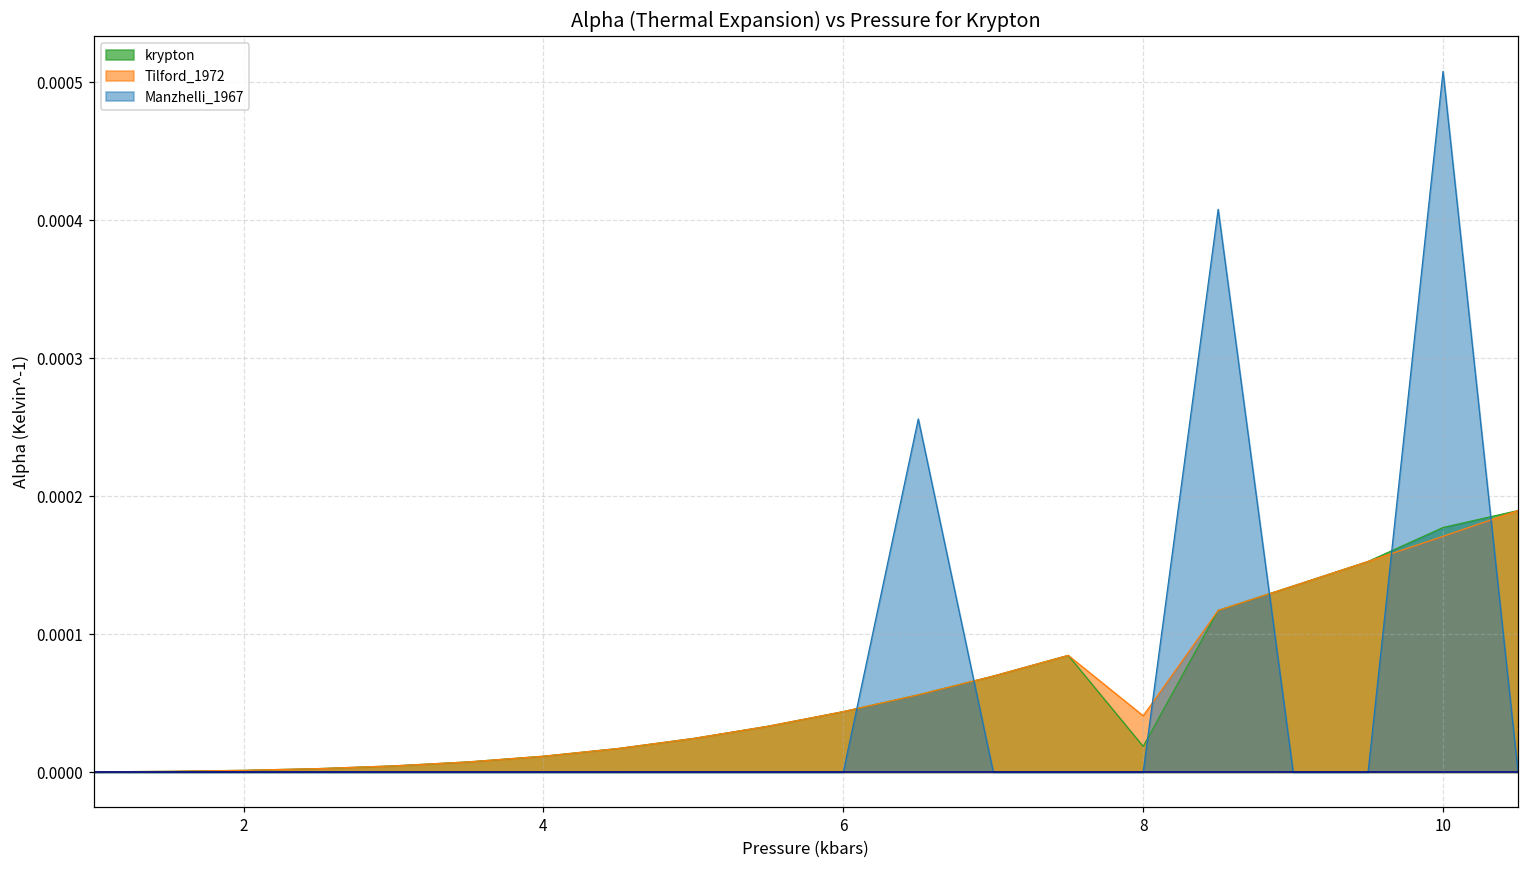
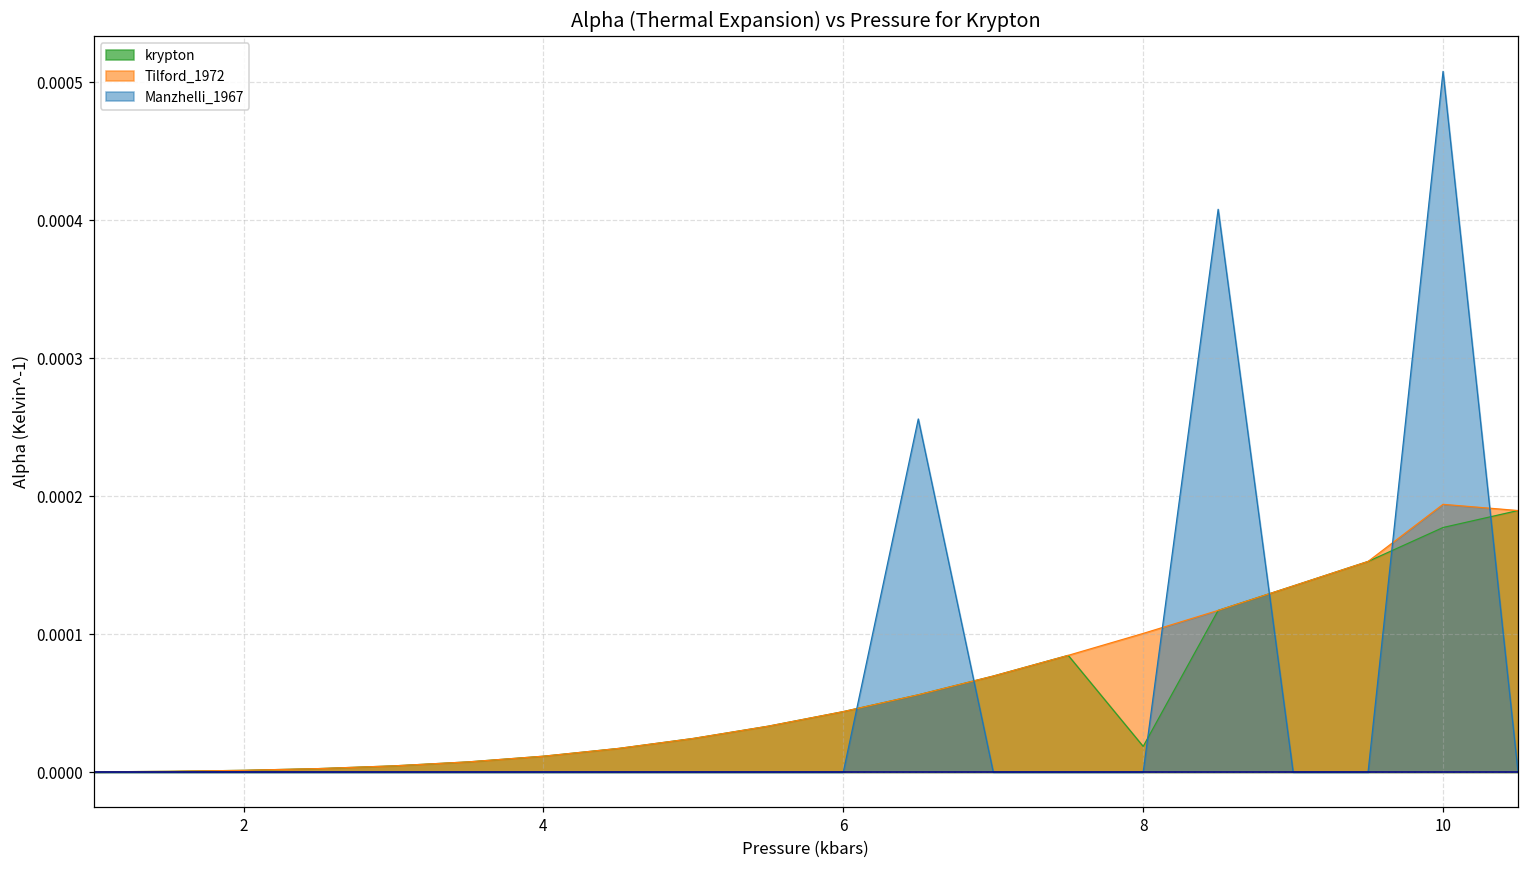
  {
    "krypton": {
      "8": 0.000019,
      "10": 0.000177
    },
    "Tilford_1972": {
-     "8": 0.000041,
-     "10": 0.000171
+     "8": 0.000101,
+     "10": 0.000194
    },
    "Manzhelli_1967": {
      "4": 0.000000,
      "6": 0.000000,
      "8": 0.000000,
      "10": 0.000508
    }
  }
